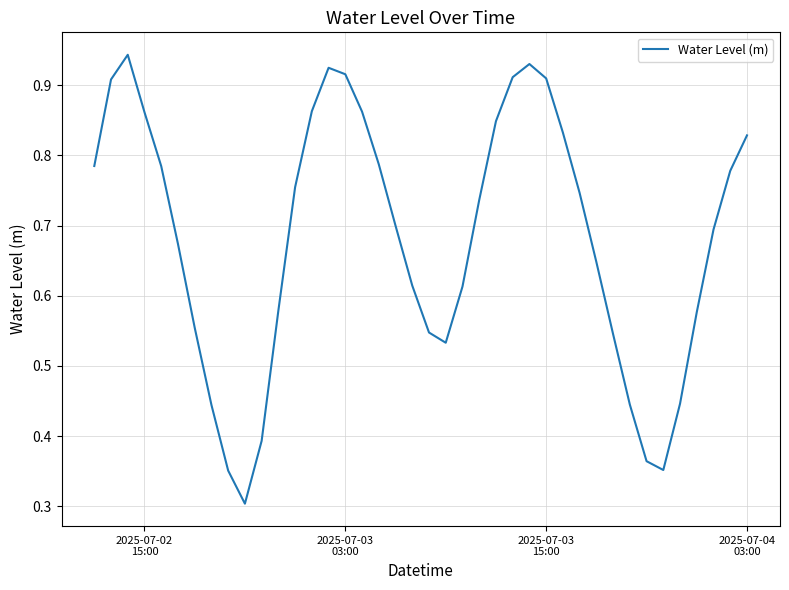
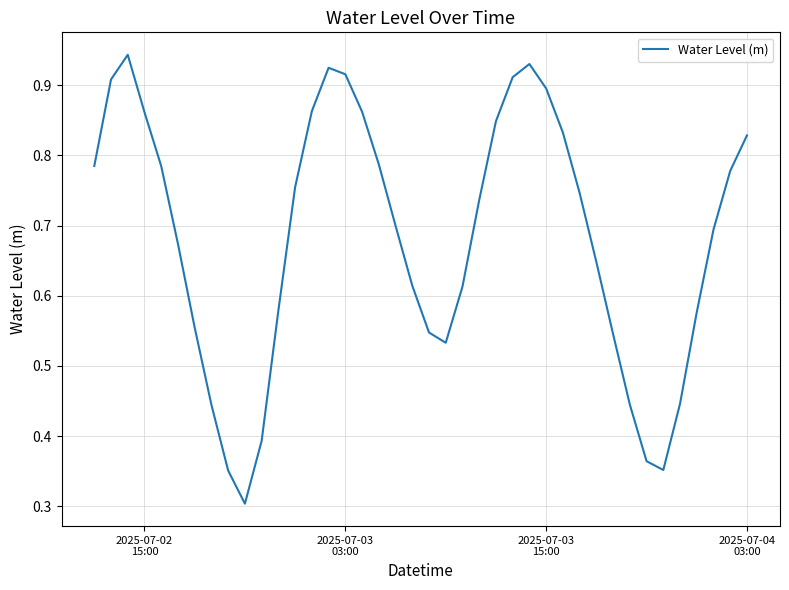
  {
    "2025-07-02 15:00": 0.86,
    "2025-07-03 03:00": 0.92,
-   "2025-07-03 15:00": 0.91,
+   "2025-07-03 15:00": 0.90,
    "2025-07-04 03:00": 0.83
  }
